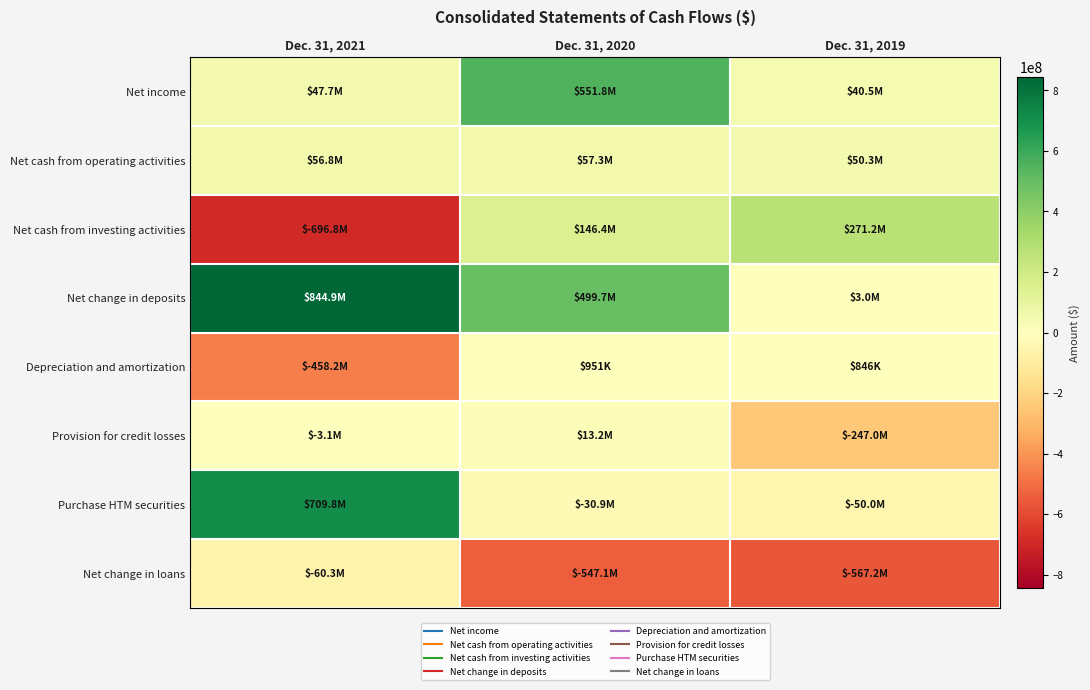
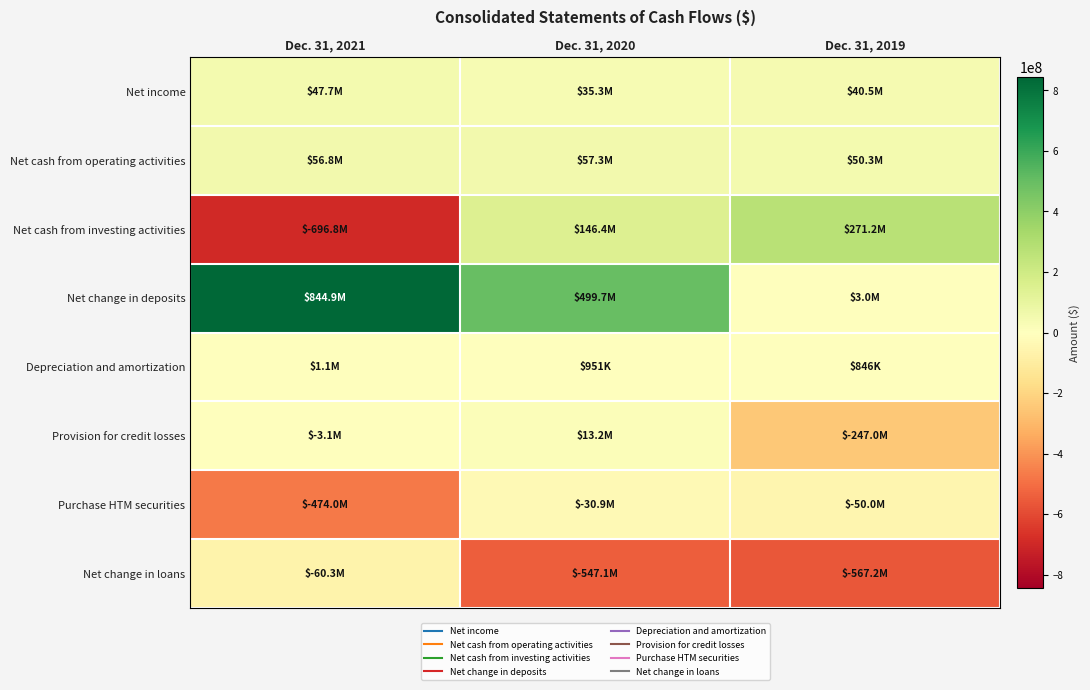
  {
    "Net income": {
      "Dec. 31, 2021": "$47.7M",
-     "Dec. 31, 2020": "$551.8M",
+     "Dec. 31, 2020": "$35.3M",
      "Dec. 31, 2019": "$40.5M"
    },
    "Net cash from operating activities": {
      "Dec. 31, 2021": "$56.8M",
      "Dec. 31, 2020": "$57.3M",
      "Dec. 31, 2019": "$50.3M"
    },
    "Net cash from investing activities": {
      "Dec. 31, 2021": "$-696.8M",
      "Dec. 31, 2020": "$146.4M",
      "Dec. 31, 2019": "$271.2M"
    },
    "Net change in deposits": {
      "Dec. 31, 2021": "$844.9M",
      "Dec. 31, 2020": "$499.7M",
      "Dec. 31, 2019": "$3.0M"
    },
    "Depreciation and amortization": {
-     "Dec. 31, 2021": "$-458.2M",
+     "Dec. 31, 2021": "$1.1M",
      "Dec. 31, 2020": "$951K",
      "Dec. 31, 2019": "$846K"
    },
    "Provision for credit losses": {
      "Dec. 31, 2021": "$-3.1M",
      "Dec. 31, 2020": "$13.2M",
      "Dec. 31, 2019": "$-247.0M"
    },
    "Purchase HTM securities": {
-     "Dec. 31, 2021": "$709.8M",
+     "Dec. 31, 2021": "$-474.0M",
      "Dec. 31, 2020": "$-30.9M",
      "Dec. 31, 2019": "$-50.0M"
    },
    "Net change in loans": {
      "Dec. 31, 2021": "$-60.3M",
      "Dec. 31, 2020": "$-547.1M",
      "Dec. 31, 2019": "$-567.2M"
    }
  }
